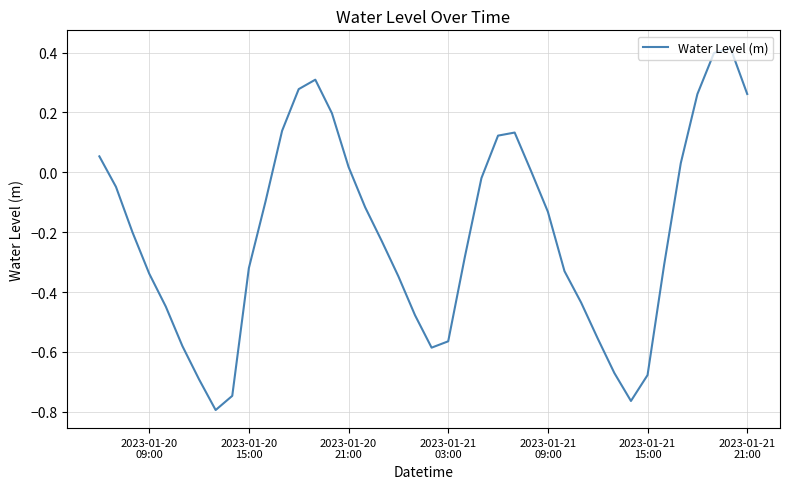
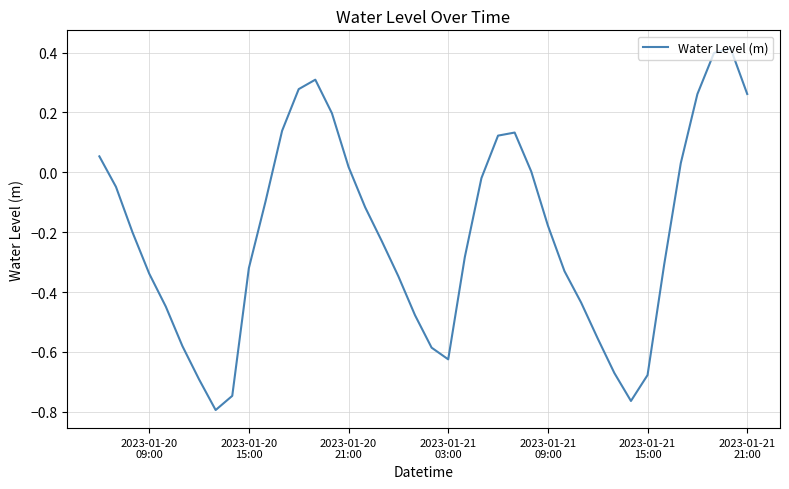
  {
    "2023-01-20 09:00": -0.34,
    "2023-01-20 15:00": -0.32,
    "2023-01-20 21:00": 0.02,
-   "2023-01-21 03:00": -0.56,
-   "2023-01-21 09:00": -0.13,
+   "2023-01-21 03:00": -0.62,
+   "2023-01-21 09:00": -0.18,
    "2023-01-21 15:00": -0.68,
    "2023-01-21 21:00": 0.26
  }
